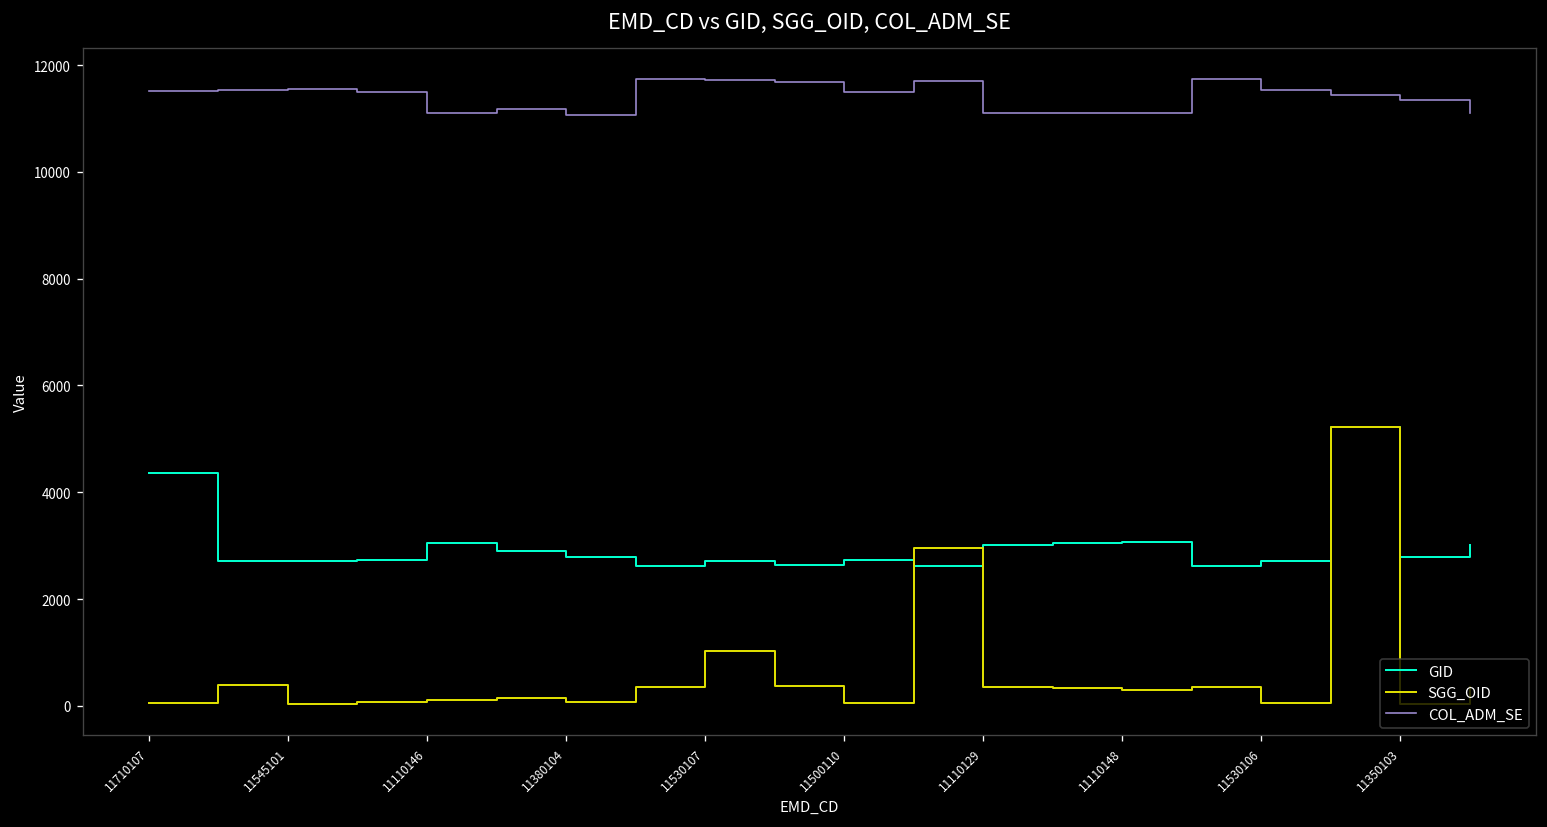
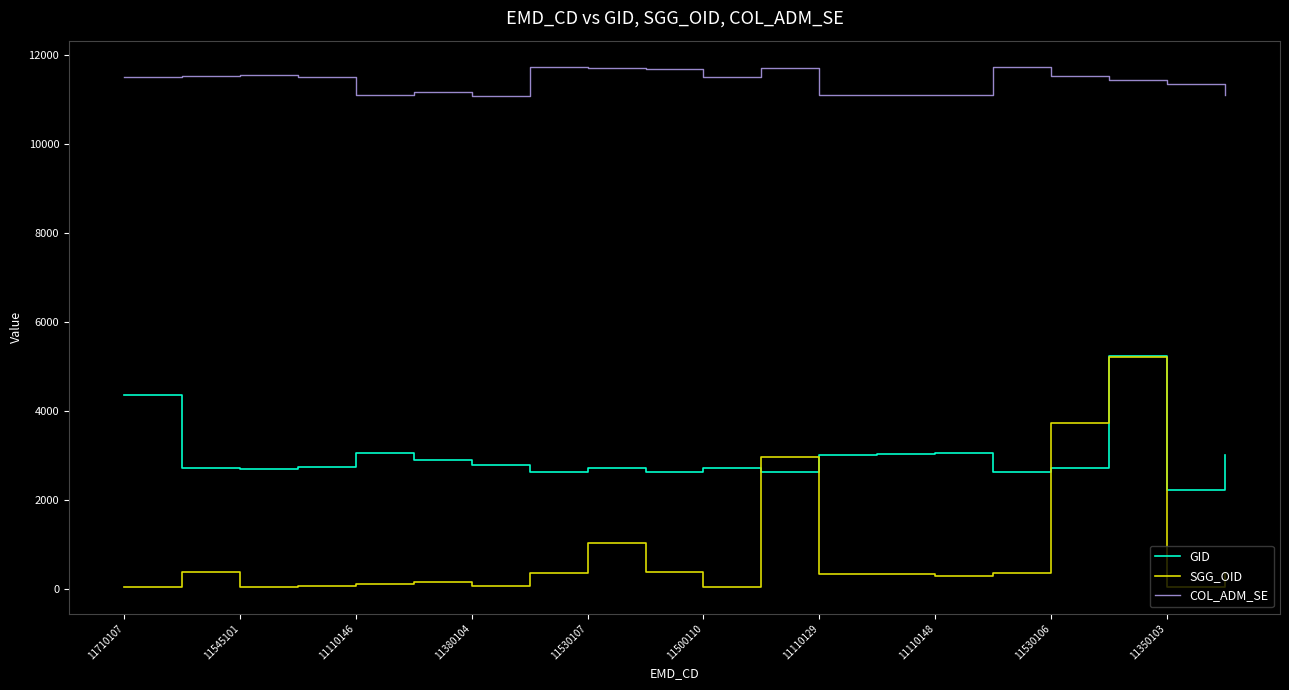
  {
    "GID": {
      "11710107": 4400,
      "11545101": 2700,
      "11110146": 3100,
      "11380104": 2800,
      "11530107": 2700,
      "11500110": 2700,
      "11110129": 3000,
      "11110148": 3100,
      "11530106": 2700,
-     "11350103": 2800
+     "11350103": 2200
    },
    "SGG_OID": {
      "11710107": 100,
      "11545101": 0,
      "11110146": 100,
      "11380104": 100,
      "11530107": 1000,
      "11500110": 0,
      "11110129": 300,
      "11110148": 300,
-     "11530106": 100
+     "11530106": 3700
    },
    "COL_ADM_SE": {
      "11710107": 11500,
      "11545101": 11500,
      "11110146": 11100,
      "11380104": 11100,
      "11530107": 11700,
      "11500110": 11500,
      "11110129": 11100,
      "11110148": 11100,
      "11530106": 11500,
      "11350103": 11400
    }
  }
